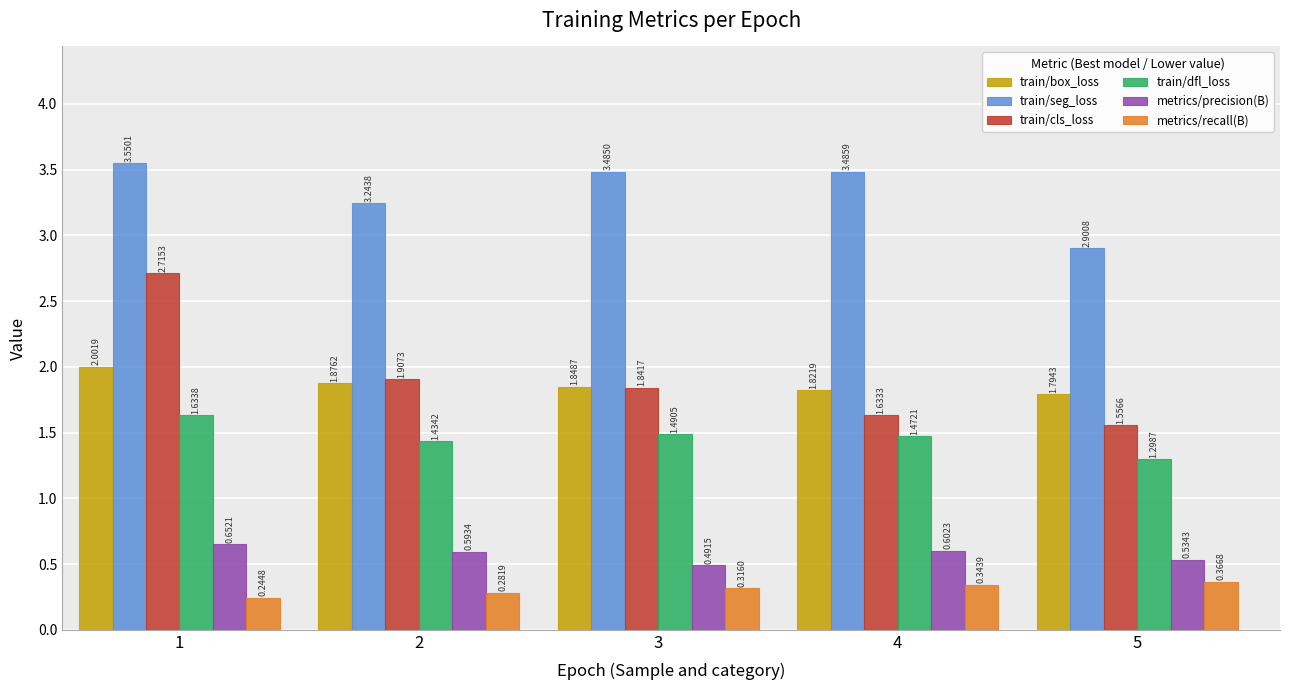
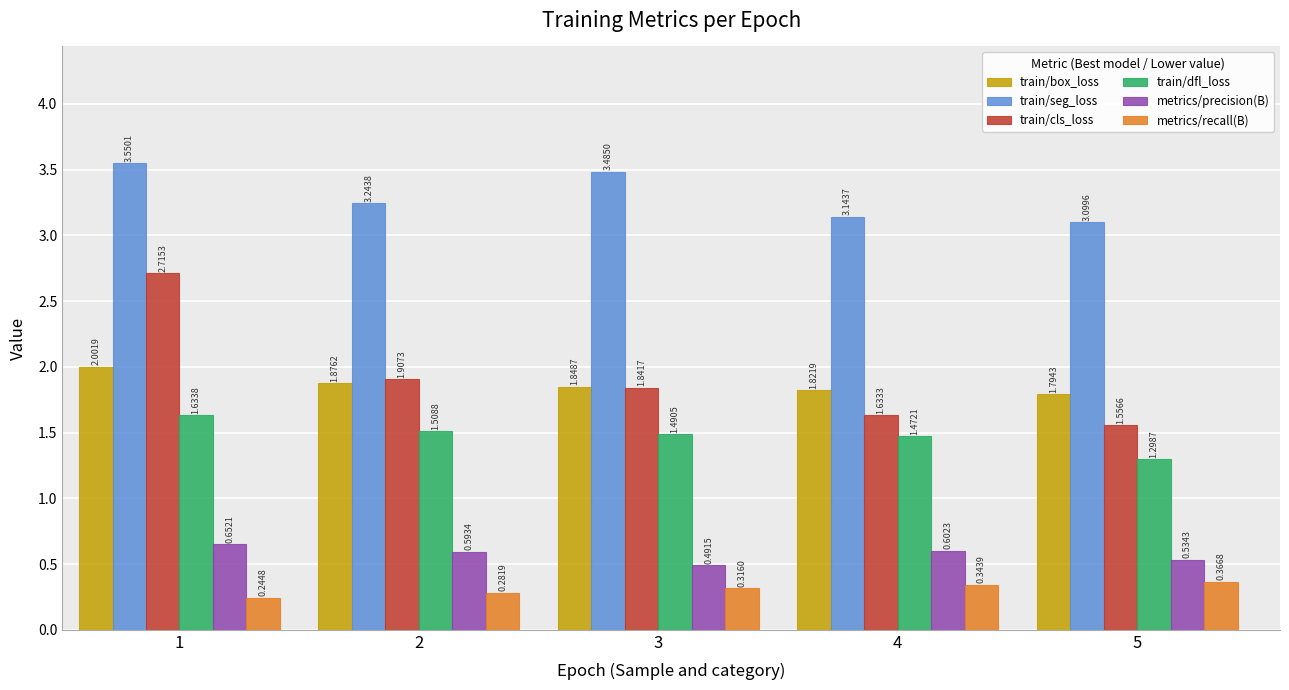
  {
    "train/seg_loss": {
      "1": 3.5501,
      "2": 3.2438,
      "3": 3.4850,
-     "4": 3.4859,
-     "5": 2.9008
+     "4": 3.1437,
+     "5": 3.0996
    },
    "train/cls_loss": {
      "1": 2.7153,
      "2": 1.9073,
      "3": 1.8417,
      "4": 1.6333,
      "5": 1.5566
    },
    "train/dfl_loss": {
      "1": 1.6338,
-     "2": 1.4342,
+     "2": 1.5088,
      "3": 1.4905,
      "4": 1.4721,
      "5": 1.2987
    },
    "metrics/precision(B)": {
      "1": 0.6521,
      "2": 0.5934,
      "3": 0.4915,
      "4": 0.6023,
      "5": 0.5343
    }
  }
